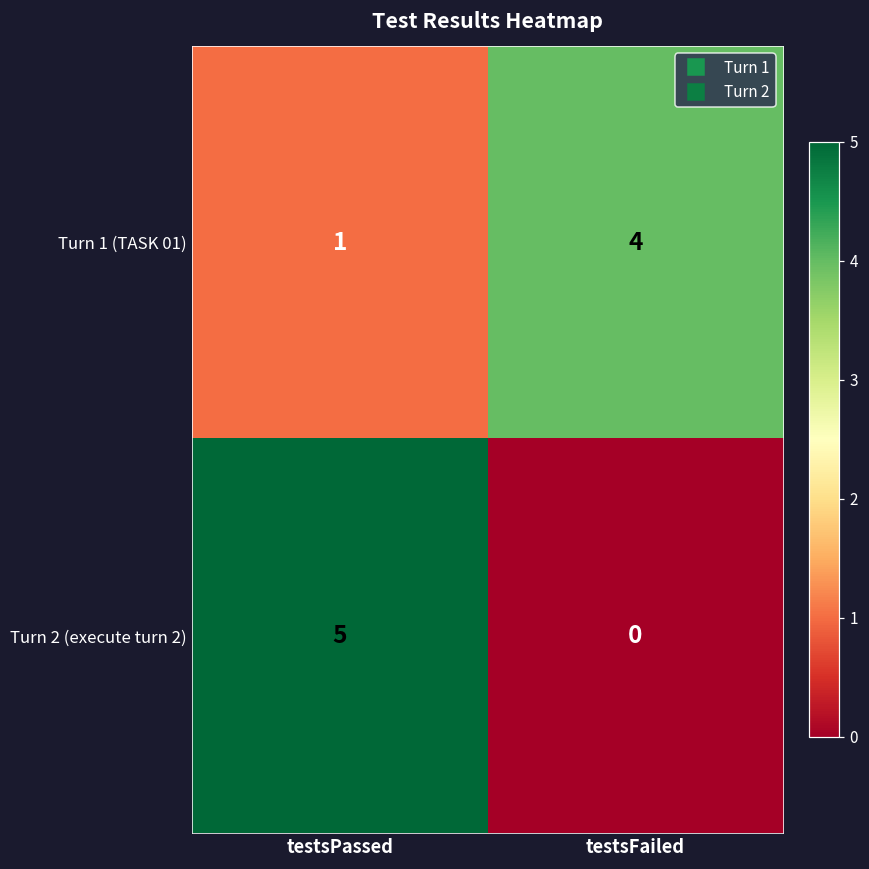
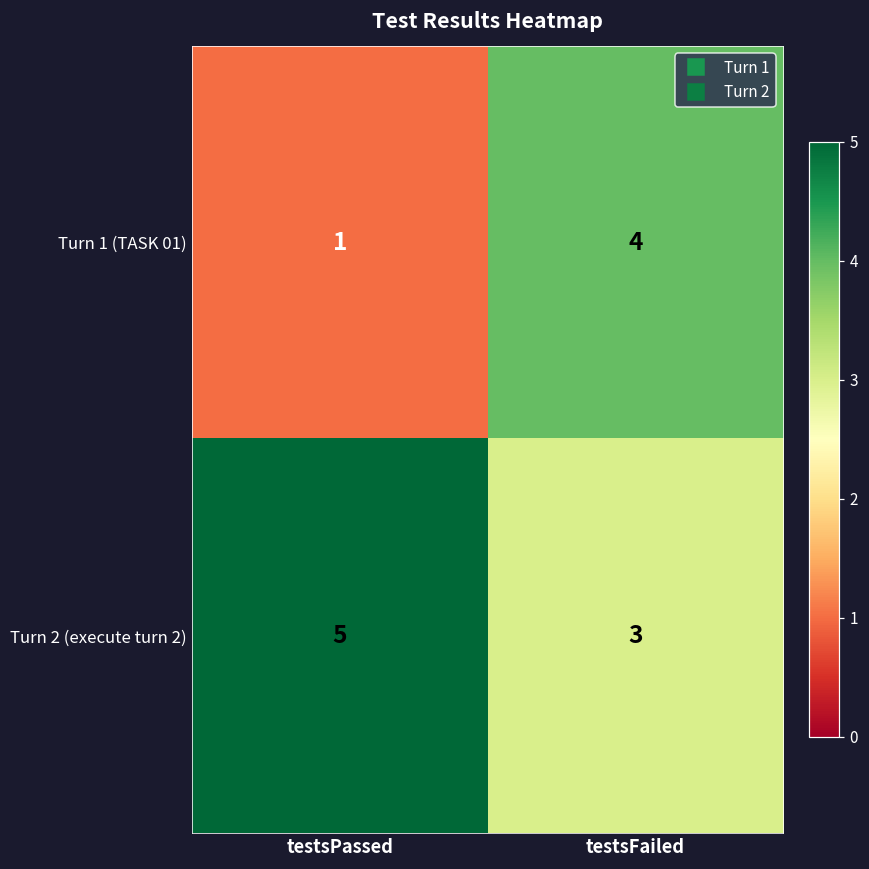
  {
    "Turn 1 (TASK 01)": {
      "testsPassed": 1,
      "testsFailed": 4
    },
    "Turn 2 (execute turn 2)": {
      "testsPassed": 5,
-     "testsFailed": 0
+     "testsFailed": 3
    }
  }
